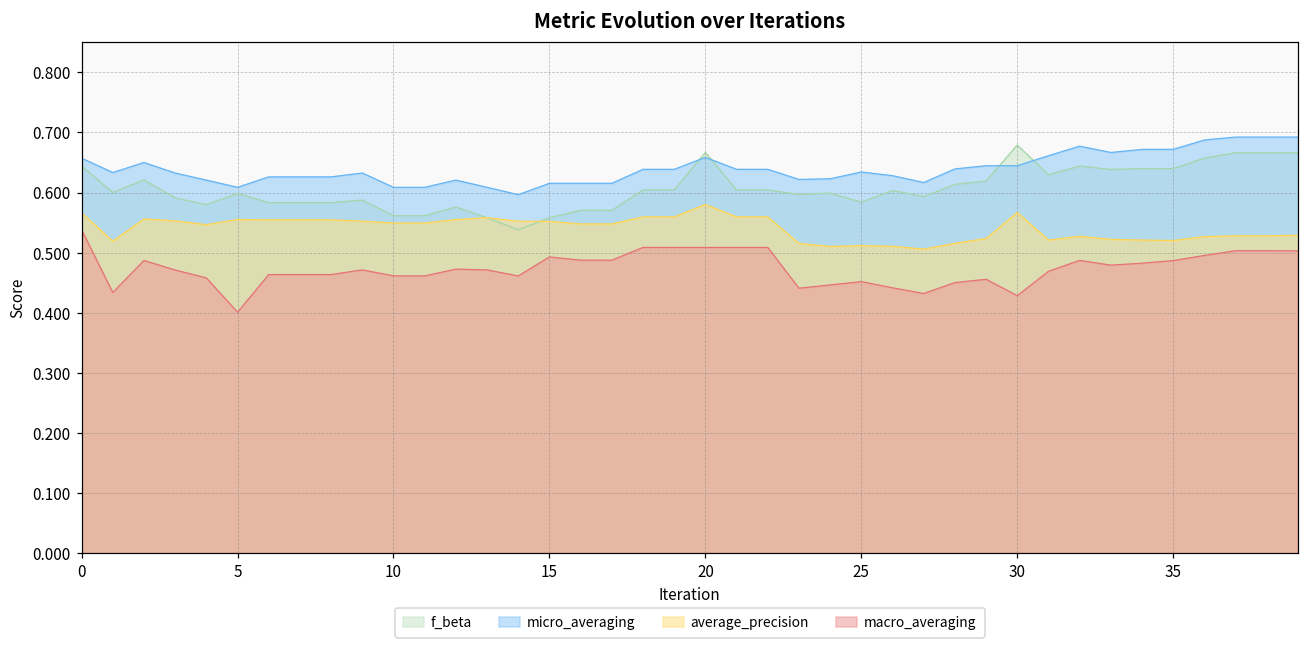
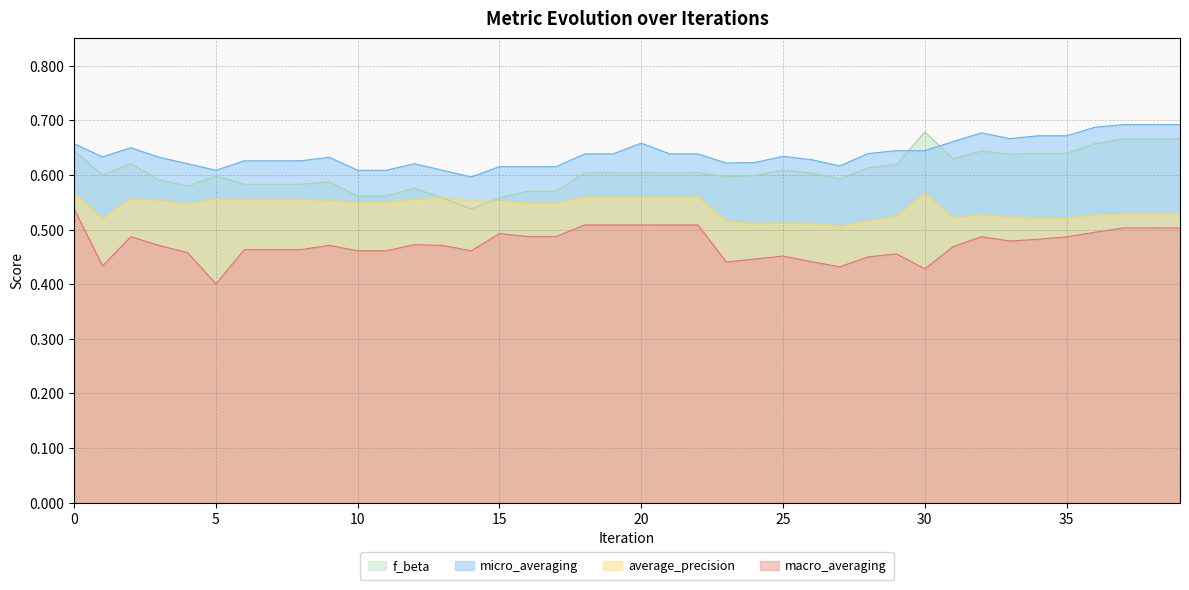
  {
    "f_beta": {
      "0": 0.64,
      "5": 0.60,
      "10": 0.56,
      "15": 0.56,
-     "20": 0.67,
-     "25": 0.58,
+     "20": 0.60,
+     "25": 0.61,
      "30": 0.68,
      "35": 0.64
    },
    "micro_averaging": {
      "0": 0.66,
      "5": 0.61,
      "10": 0.61,
      "15": 0.62,
      "20": 0.66,
      "25": 0.63,
      "30": 0.64,
      "35": 0.67
    },
    "average_precision": {
      "0": 0.57,
      "5": 0.56,
      "10": 0.55,
      "15": 0.55,
-     "20": 0.58,
+     "20": 0.56,
      "25": 0.51,
      "30": 0.57,
      "35": 0.52
    },
    "macro_averaging": {
      "0": 0.54,
      "5": 0.40,
      "10": 0.46,
      "15": 0.49,
      "20": 0.51,
      "25": 0.45,
      "30": 0.43,
      "35": 0.49
    }
  }
